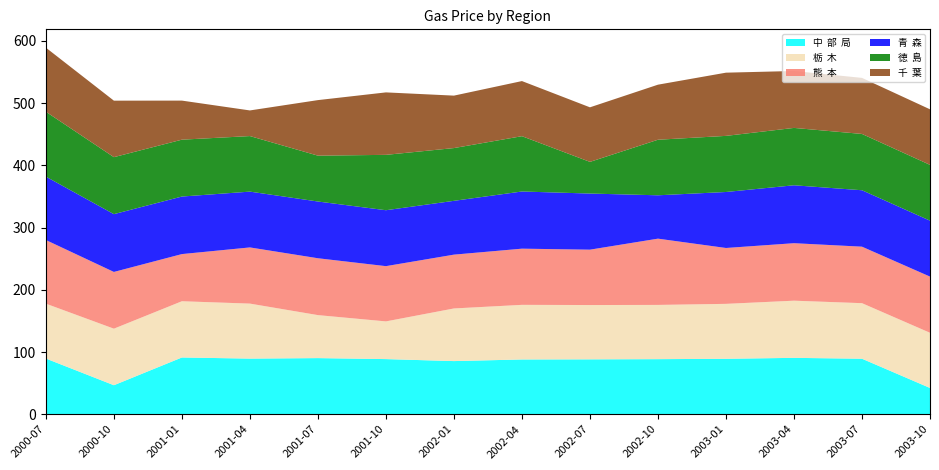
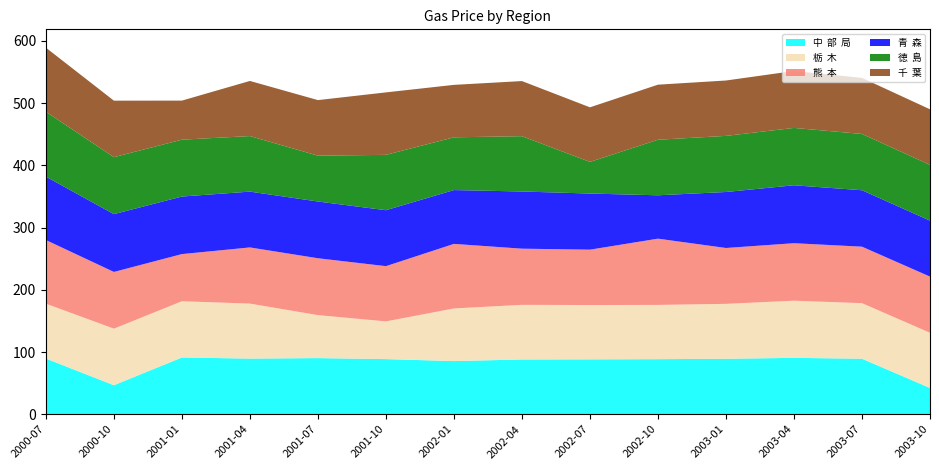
  {
    "中 部 局": {
      "2000-07": 90,
      "2000-10": 50,
      "2001-01": 90,
      "2001-04": 90,
      "2001-07": 90,
      "2001-10": 90,
      "2002-01": 90,
      "2002-04": 90,
      "2002-07": 90,
      "2002-10": 90,
      "2003-01": 90,
      "2003-04": 90,
      "2003-07": 90,
      "2003-10": 40
    },
    "栃 木": {
      "2000-07": 90,
      "2000-10": 90,
      "2001-01": 90,
      "2001-04": 90,
      "2001-07": 70,
      "2001-10": 60,
      "2002-01": 80,
      "2002-04": 90,
      "2002-07": 90,
      "2002-10": 90,
      "2003-01": 90,
      "2003-04": 90,
      "2003-07": 90,
      "2003-10": 90
    },
    "熊 本": {
      "2000-07": 100,
      "2000-10": 90,
      "2001-01": 80,
      "2001-04": 90,
      "2001-07": 90,
      "2001-10": 90,
-     "2002-01": 90,
+     "2002-01": 100,
      "2002-04": 90,
      "2002-07": 90,
      "2002-10": 110,
      "2003-01": 90,
      "2003-04": 90,
      "2003-07": 90,
      "2003-10": 90
    },
    "青 森": {
      "2000-07": 100,
      "2000-10": 90,
      "2001-01": 90,
      "2001-04": 90,
      "2001-07": 90,
      "2001-10": 90,
      "2002-01": 90,
      "2002-04": 90,
      "2002-07": 90,
      "2002-10": 70,
      "2003-01": 90,
      "2003-04": 90,
      "2003-07": 90,
      "2003-10": 90
    },
    "徳 島": {
      "2000-07": 100,
      "2000-10": 90,
      "2001-01": 90,
      "2001-04": 90,
      "2001-07": 70,
      "2001-10": 90,
      "2002-01": 80,
      "2002-04": 90,
      "2002-07": 50,
      "2002-10": 90,
      "2003-01": 90,
      "2003-04": 90,
      "2003-07": 90,
      "2003-10": 90
    },
    "千 葉": {
      "2000-07": 100,
      "2000-10": 90,
      "2001-01": 60,
-     "2001-04": 40,
+     "2001-04": 90,
      "2001-07": 90,
      "2001-10": 100,
      "2002-01": 80,
      "2002-04": 90,
      "2002-07": 90,
      "2002-10": 90,
-     "2003-01": 100,
+     "2003-01": 90,
      "2003-10": 90
    }
  }
